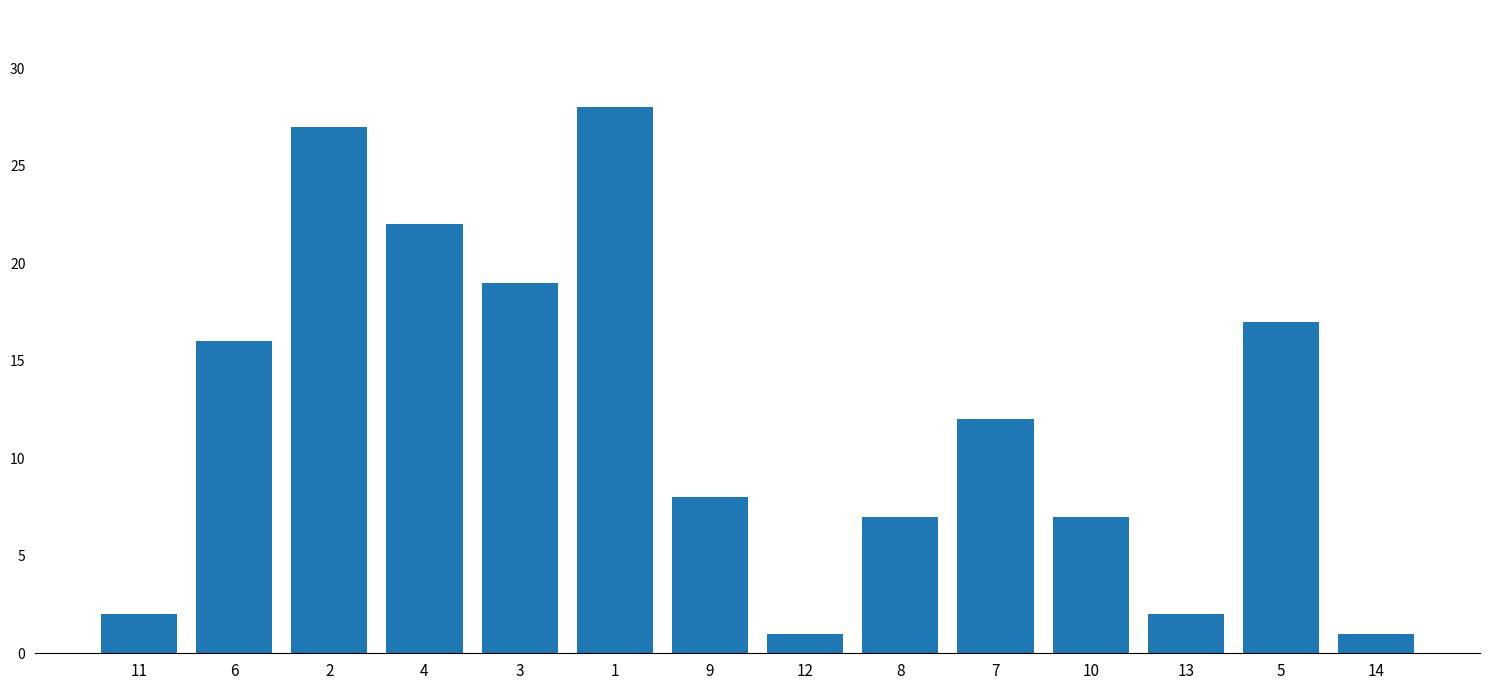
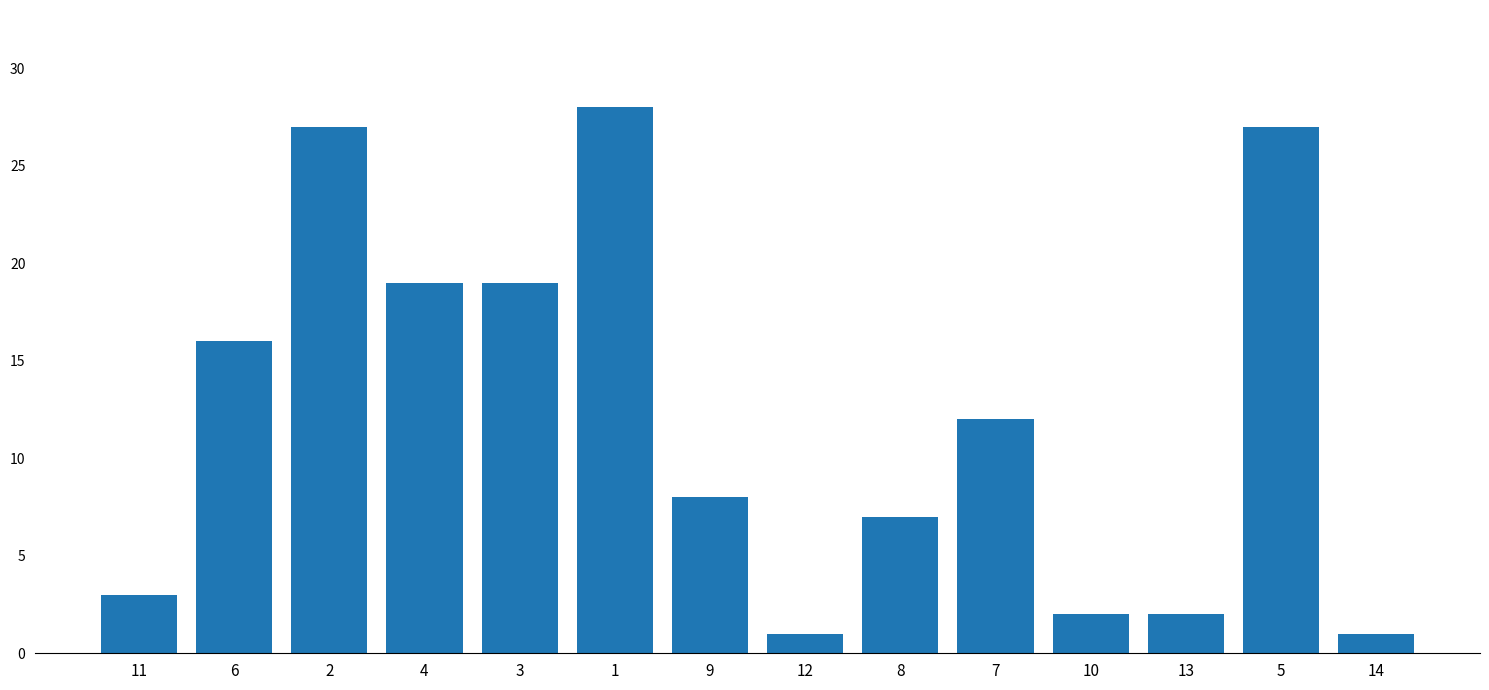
  {
-   "11": 2,
+   "11": 3,
    "6": 16,
    "2": 27,
-   "4": 22,
+   "4": 19,
    "3": 19,
    "1": 28,
    "9": 8,
    "12": 1,
    "8": 7,
    "7": 12,
-   "10": 7,
+   "10": 2,
    "13": 2,
-   "5": 17,
+   "5": 27,
    "14": 1
  }
